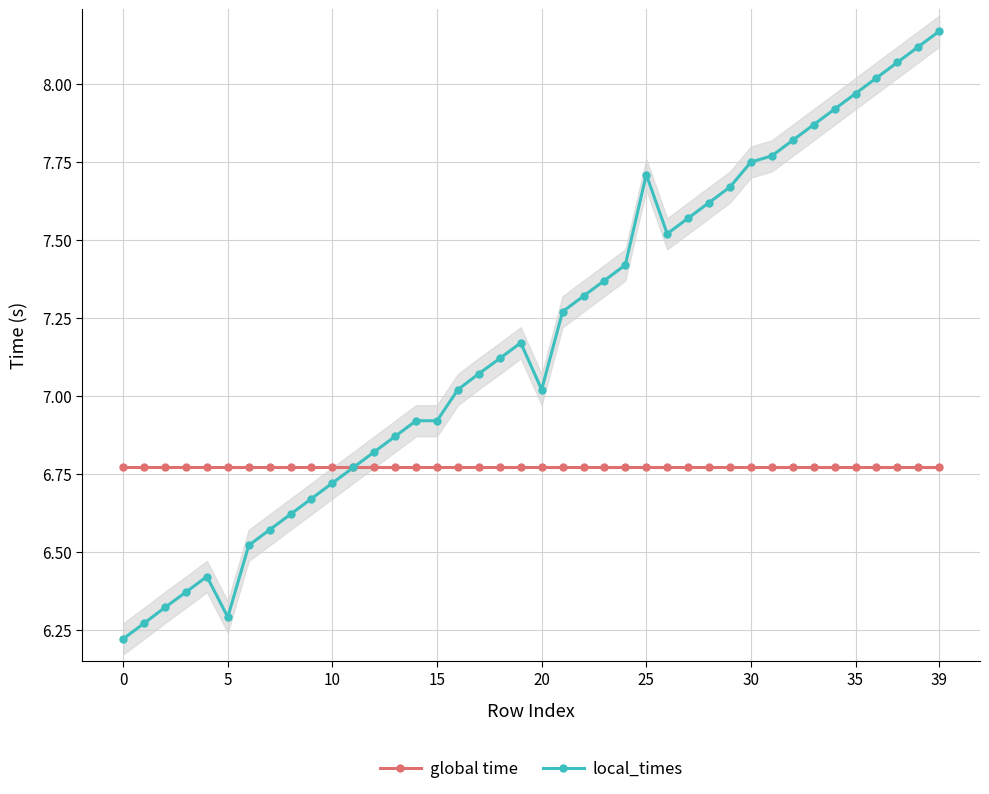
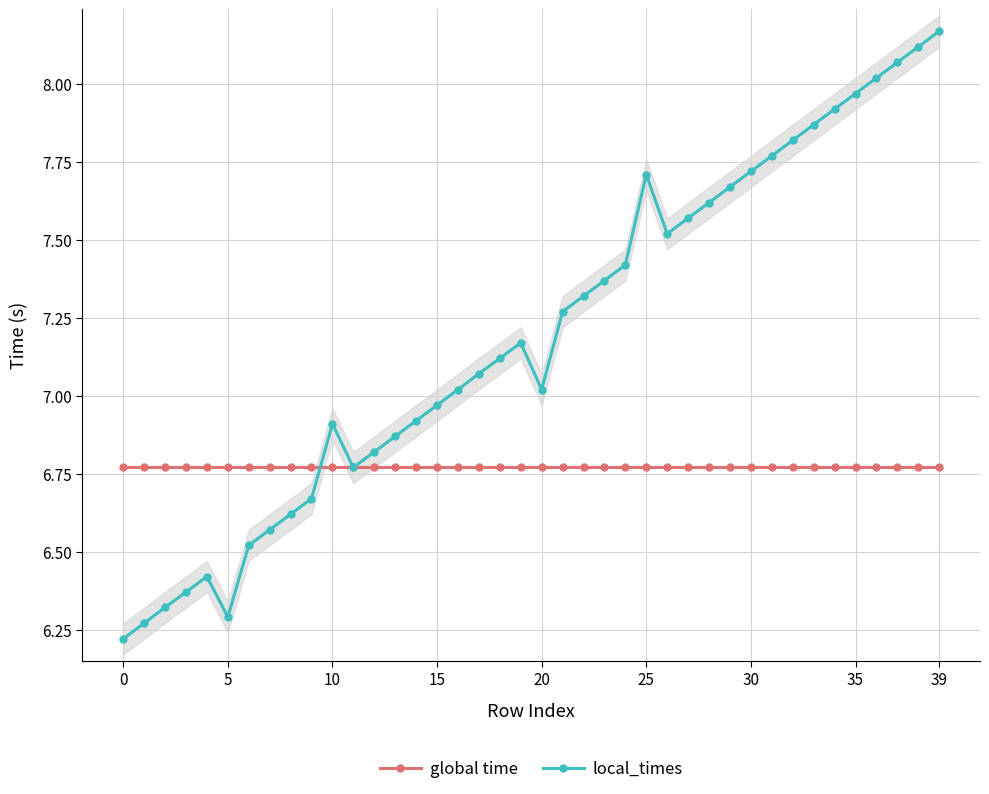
  {
    "global time": {
      "0": 6.77,
      "5": 6.77,
      "15": 6.77,
      "20": 6.77,
      "25": 6.77,
      "30": 6.77,
      "35": 6.77,
      "39": 6.77
    },
    "local_times": {
      "0": 6.22,
      "5": 6.29,
-     "10": 6.72,
-     "15": 6.92,
+     "10": 6.91,
+     "15": 6.97,
      "20": 7.02,
      "25": 7.71,
-     "30": 7.75,
+     "30": 7.72,
      "35": 7.97,
      "39": 8.17
    }
  }
